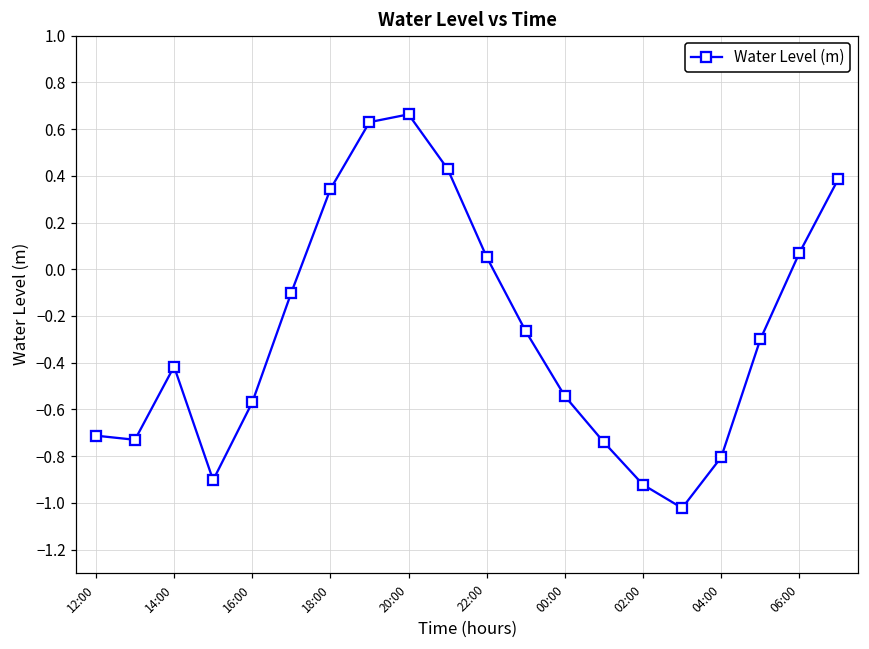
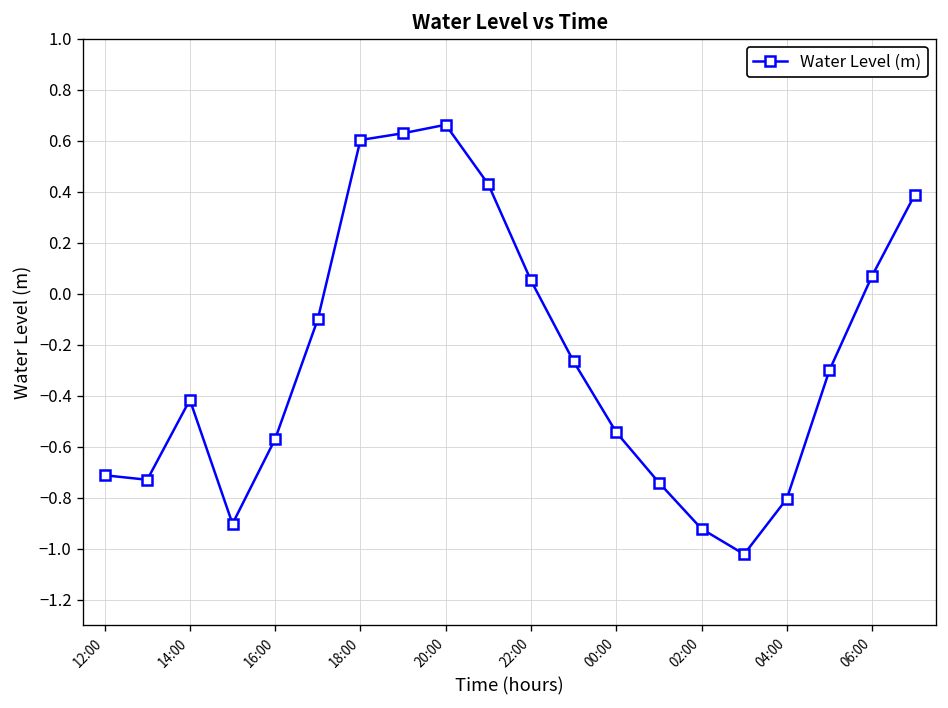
  {
    "12:00": -0.71,
    "14:00": -0.42,
    "16:00": -0.57,
-   "18:00": 0.34,
+   "18:00": 0.60,
    "20:00": 0.66,
    "22:00": 0.05,
    "00:00": -0.54,
    "02:00": -0.92,
    "04:00": -0.80,
    "06:00": 0.07
  }
